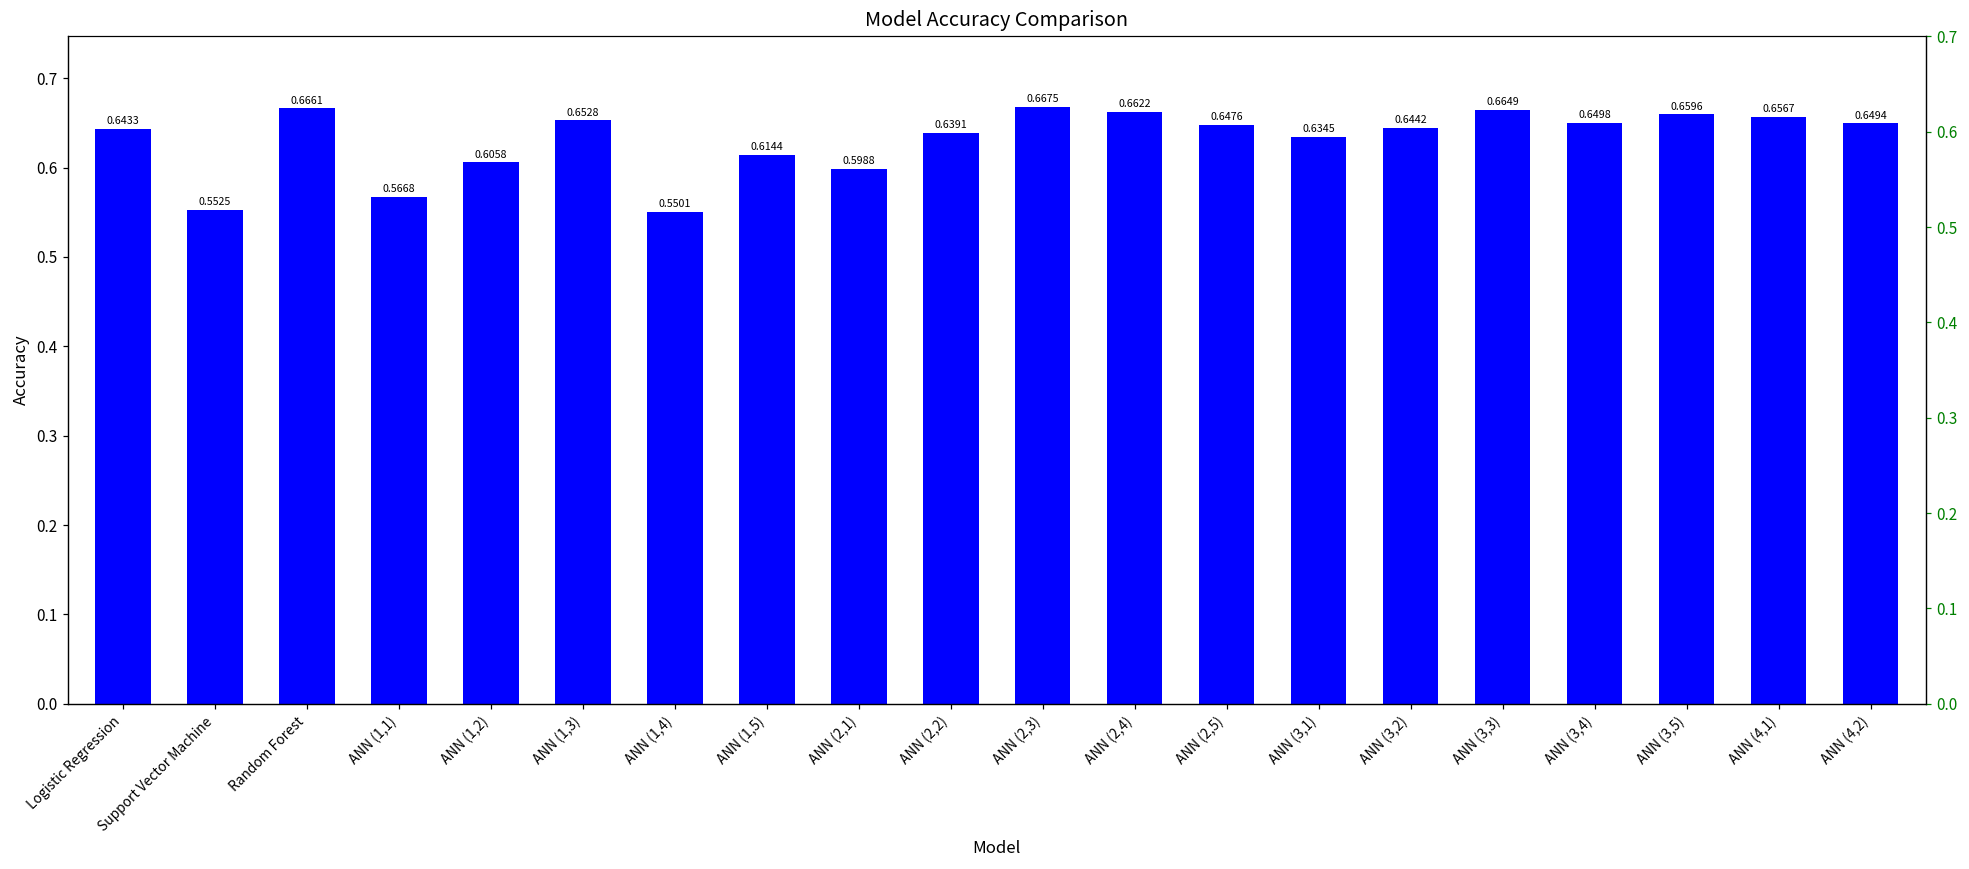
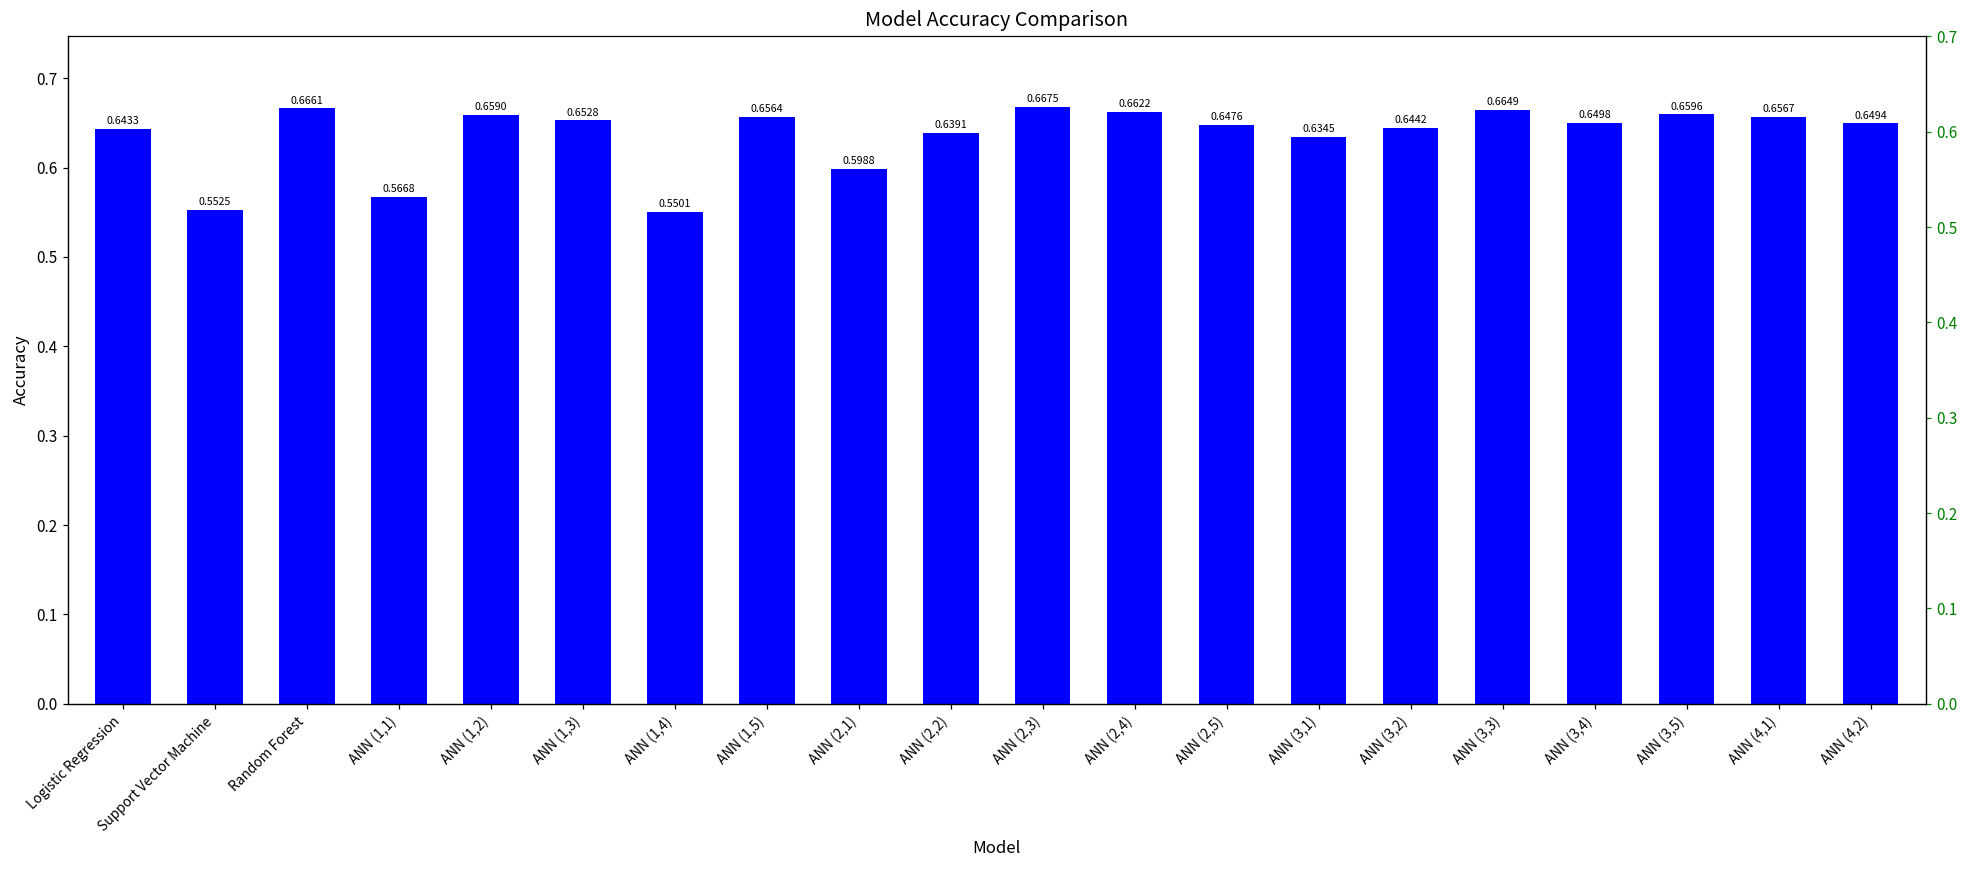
  {
    "Logistic Regression": 0.6433,
    "Support Vector Machine": 0.5525,
    "Random Forest": 0.6661,
    "ANN (1,1)": 0.5668,
-   "ANN (1,2)": 0.6058,
+   "ANN (1,2)": 0.6590,
    "ANN (1,3)": 0.6528,
    "ANN (1,4)": 0.5501,
-   "ANN (1,5)": 0.6144,
+   "ANN (1,5)": 0.6564,
    "ANN (2,1)": 0.5988,
    "ANN (2,2)": 0.6391,
    "ANN (2,3)": 0.6675,
    "ANN (2,4)": 0.6622,
    "ANN (2,5)": 0.6476,
    "ANN (3,1)": 0.6345,
    "ANN (3,2)": 0.6442,
    "ANN (3,3)": 0.6649,
    "ANN (3,4)": 0.6498,
    "ANN (3,5)": 0.6596,
    "ANN (4,1)": 0.6567,
    "ANN (4,2)": 0.6494
  }
